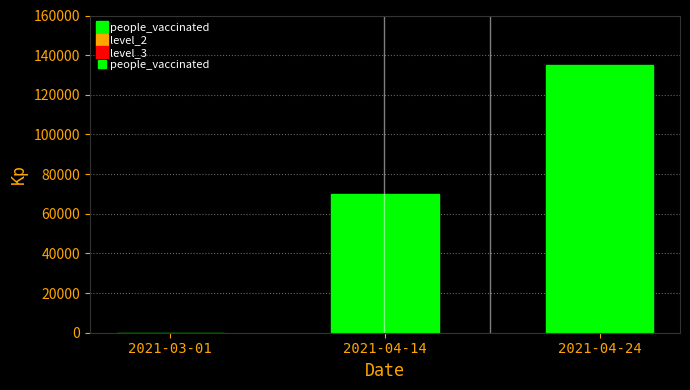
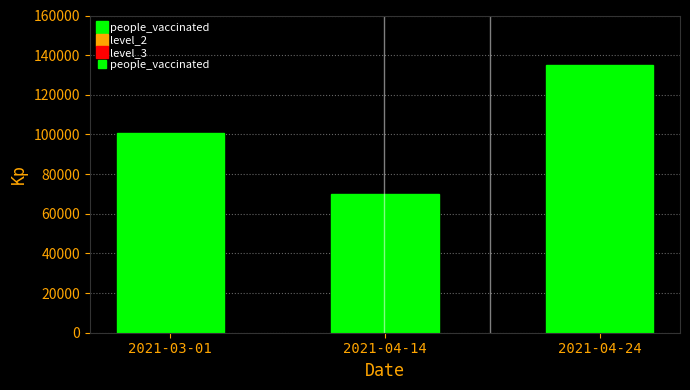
  {
-   "2021-03-01": 0,
+   "2021-03-01": 101000,
    "2021-04-14": 70000,
    "2021-04-24": 135000
  }
